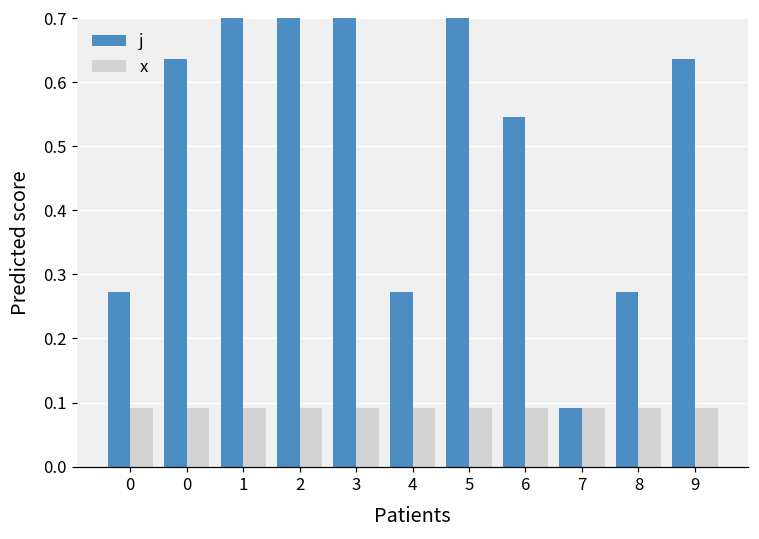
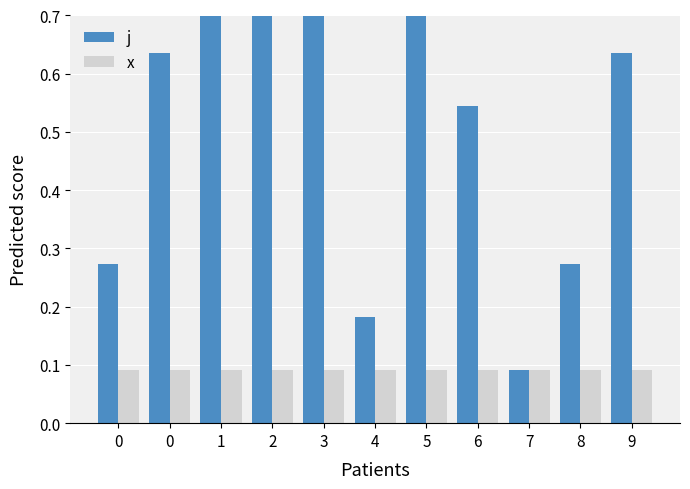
  {
    "j": {
-     "4": 0.27,
+     "4": 0.18,
      "6": 0.55,
      "7": 0.09,
      "8": 0.27,
      "9": 0.64
    },
    "x": {
      "1": 0.09,
      "2": 0.09,
      "3": 0.09,
      "4": 0.09,
      "5": 0.09,
      "6": 0.09,
      "7": 0.09,
      "8": 0.09,
      "9": 0.09
    }
  }
